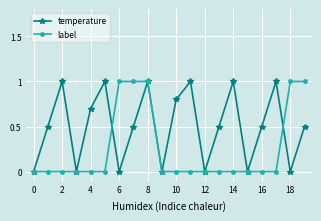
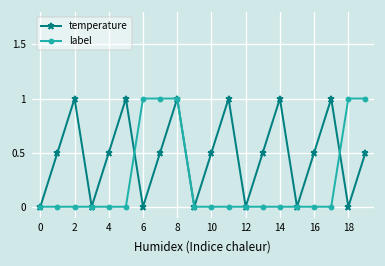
  {
    "temperature": {
      "2": 1.0,
-     "4": 0.7,
+     "4": 0.5,
      "6": 0.0,
-     "10": 0.8,
+     "10": 0.5,
      "14": 1.0,
      "16": 0.5,
      "18": 0.0
    },
    "label": {
      "2": 0.0,
      "4": 0.0,
      "6": 1.0,
      "10": 0.0,
      "14": 0.0,
      "16": 0.0,
      "18": 1.0
    }
  }
